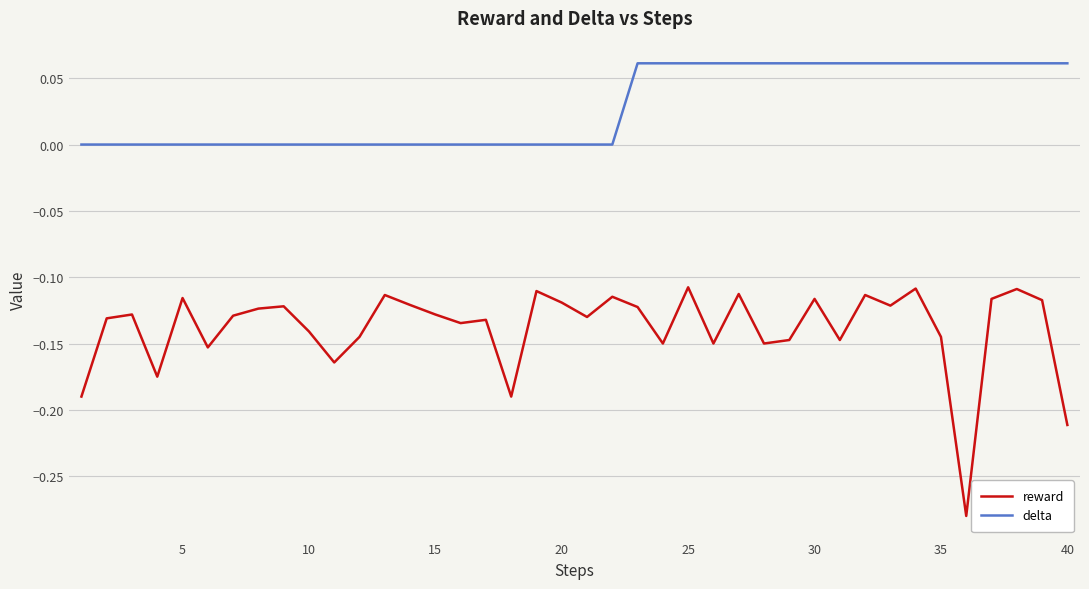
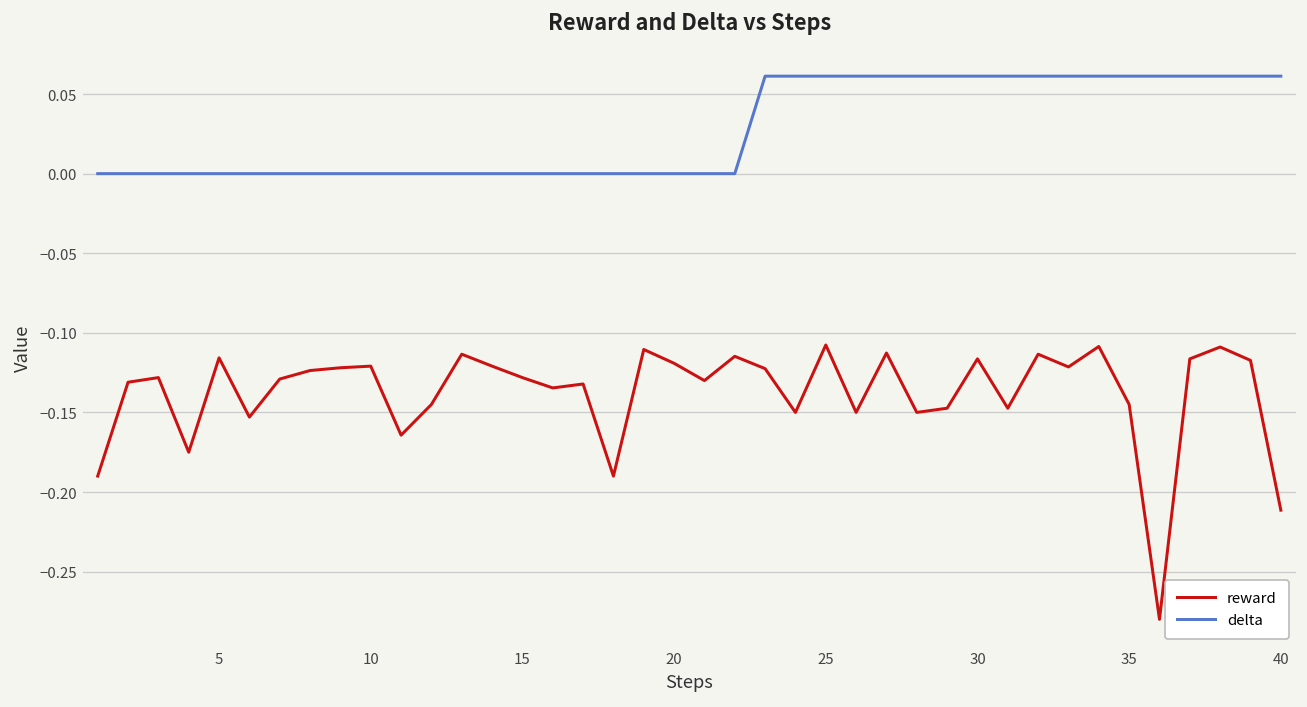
  {
    "reward": {
      "5": -0.116,
-     "10": -0.141,
+     "10": -0.121,
      "15": -0.128,
      "20": -0.119,
      "25": -0.108,
      "30": -0.116,
      "35": -0.145,
      "40": -0.211
    },
    "delta": {
      "5": 0.000,
      "10": 0.000,
      "15": 0.000,
      "20": 0.000,
      "25": 0.061,
      "30": 0.061,
      "35": 0.061,
      "40": 0.061
    }
  }
